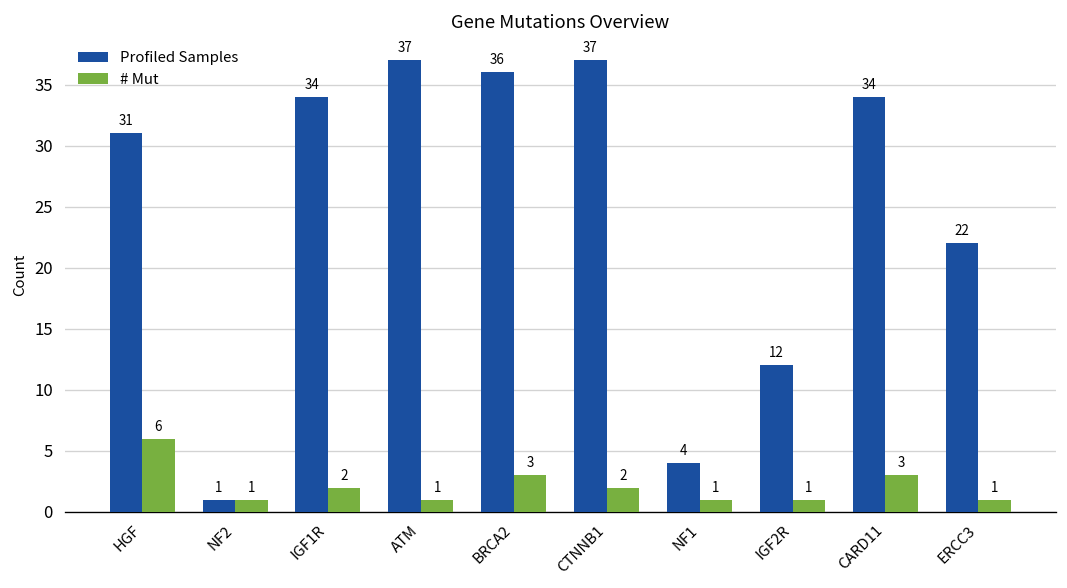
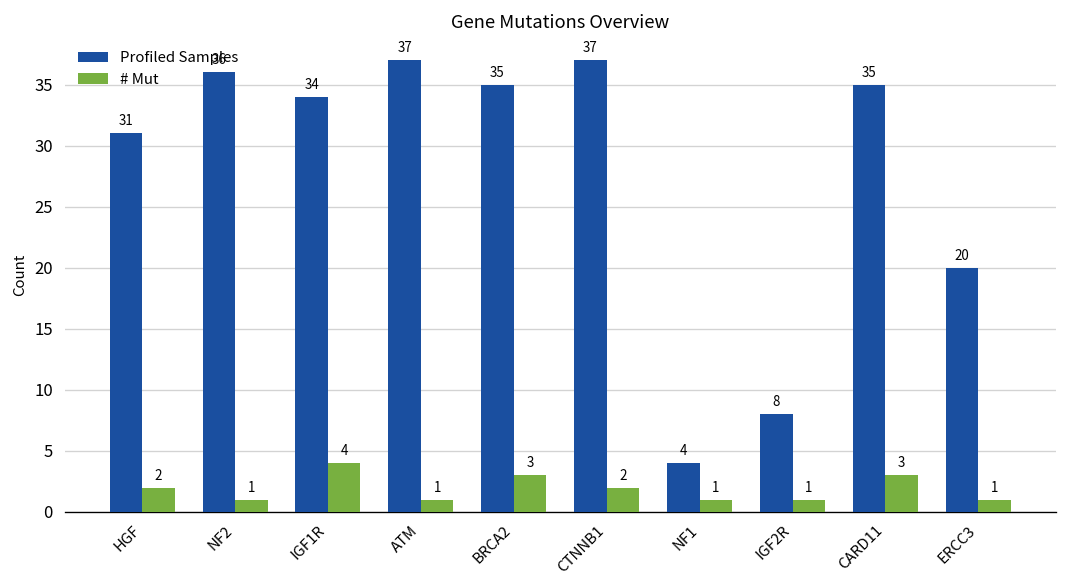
  {
    "Profiled Samples": {
      "HGF": 31,
-     "NF2": 1,
+     "NF2": 36,
      "IGF1R": 34,
      "ATM": 37,
-     "BRCA2": 36,
+     "BRCA2": 35,
      "CTNNB1": 37,
      "NF1": 4,
-     "IGF2R": 12,
-     "CARD11": 34,
-     "ERCC3": 22
+     "IGF2R": 8,
+     "CARD11": 35,
+     "ERCC3": 20
    },
    "# Mut": {
-     "HGF": 6,
+     "HGF": 2,
      "NF2": 1,
-     "IGF1R": 2,
+     "IGF1R": 4,
      "ATM": 1,
      "BRCA2": 3,
      "CTNNB1": 2,
      "NF1": 1,
      "IGF2R": 1,
      "CARD11": 3,
      "ERCC3": 1
    }
  }
